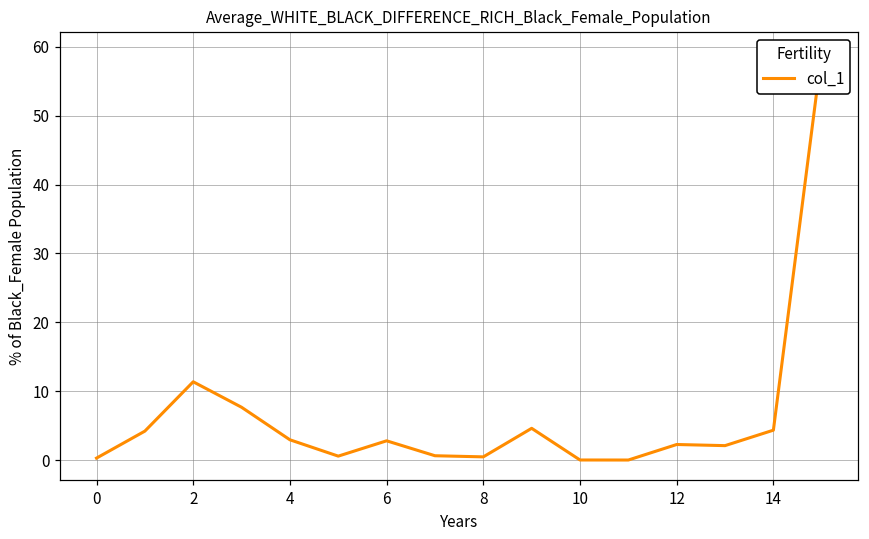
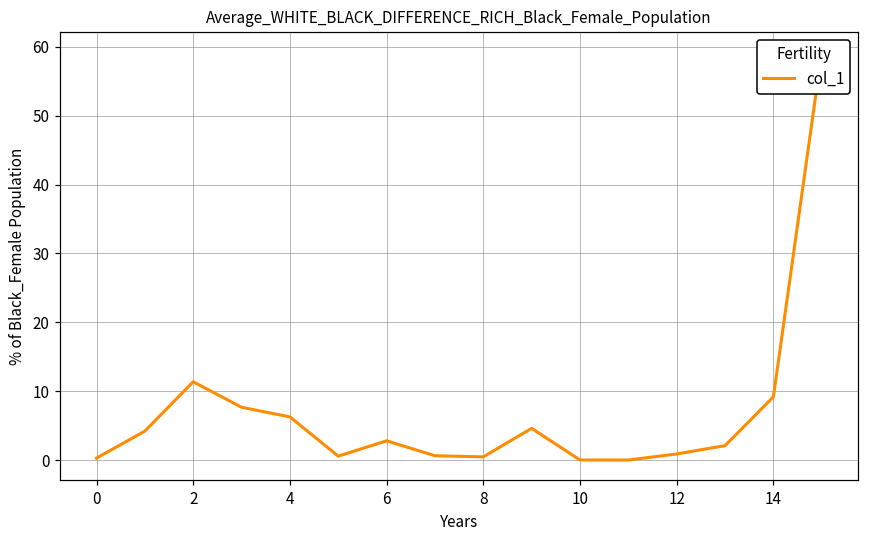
  {
    "0": 0,
    "2": 11,
-   "4": 3,
+   "4": 6,
    "6": 3,
    "8": 0,
    "10": 0,
-   "12": 2,
-   "14": 4
+   "12": 1,
+   "14": 9
  }
